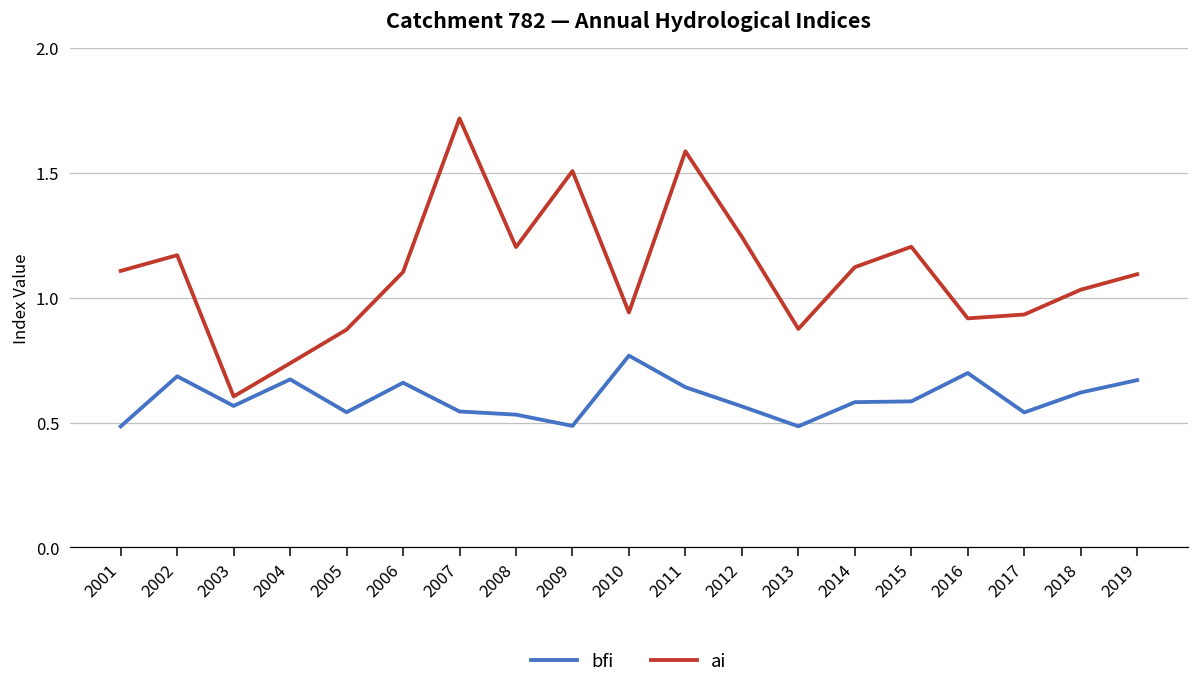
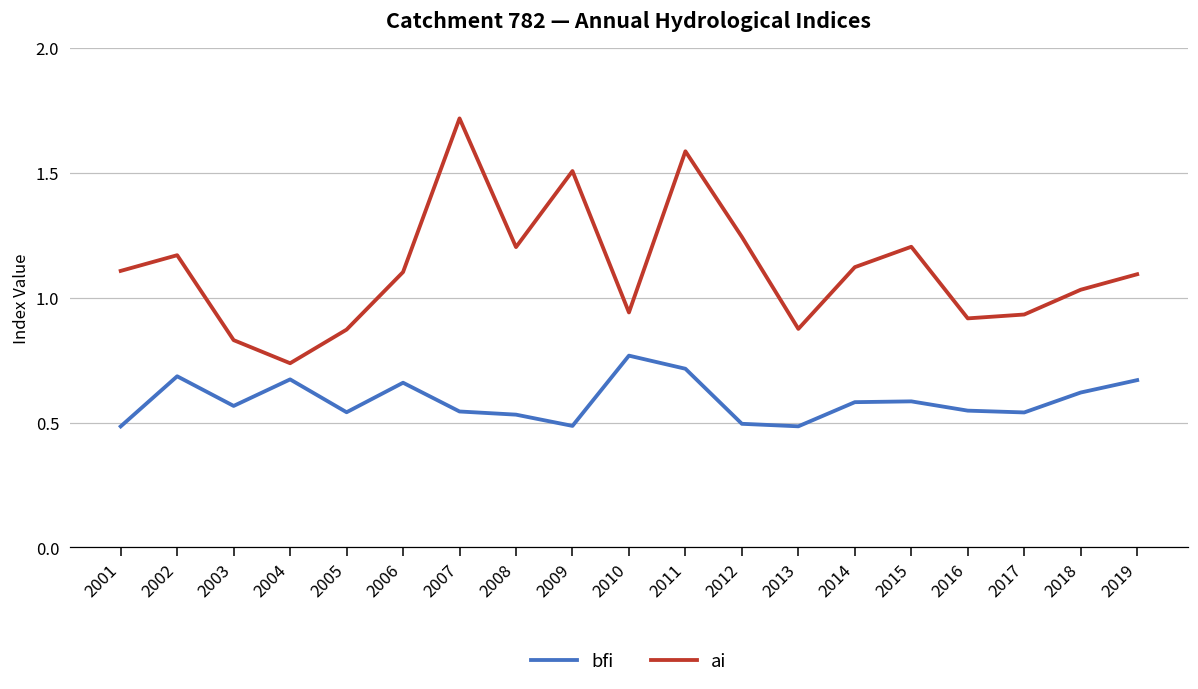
  {
    "bfi": {
      "2001": 0.48,
      "2002": 0.69,
      "2003": 0.57,
      "2004": 0.67,
      "2005": 0.54,
      "2006": 0.66,
      "2007": 0.54,
      "2008": 0.53,
      "2009": 0.49,
      "2010": 0.77,
-     "2011": 0.64,
-     "2012": 0.57,
+     "2011": 0.72,
+     "2012": 0.50,
      "2013": 0.49,
      "2014": 0.58,
      "2015": 0.59,
-     "2016": 0.70,
+     "2016": 0.55,
      "2017": 0.54,
      "2018": 0.62,
      "2019": 0.67
    },
    "ai": {
      "2001": 1.11,
      "2002": 1.17,
-     "2003": 0.60,
+     "2003": 0.83,
      "2004": 0.74,
      "2005": 0.87,
      "2006": 1.10,
      "2007": 1.72,
      "2008": 1.20,
      "2009": 1.51,
      "2010": 0.94,
      "2011": 1.59,
      "2012": 1.24,
      "2013": 0.88,
      "2014": 1.12,
      "2015": 1.20,
      "2016": 0.92,
      "2017": 0.93,
      "2018": 1.03,
      "2019": 1.09
    }
  }
